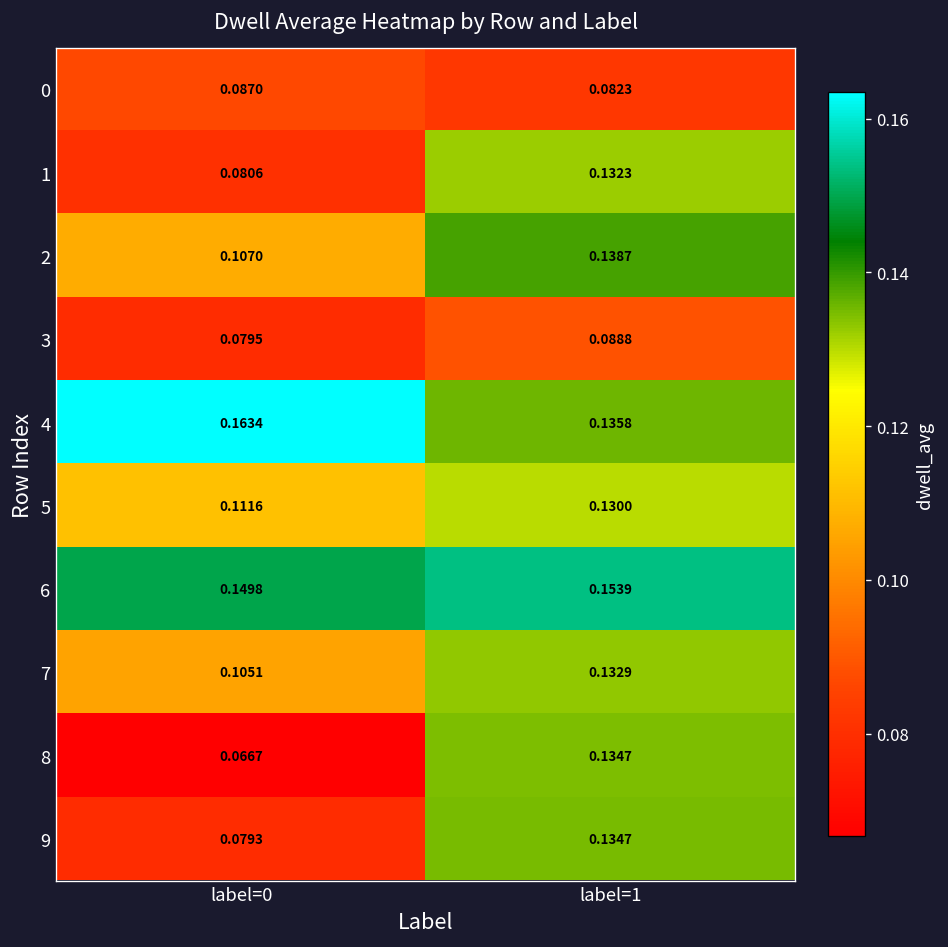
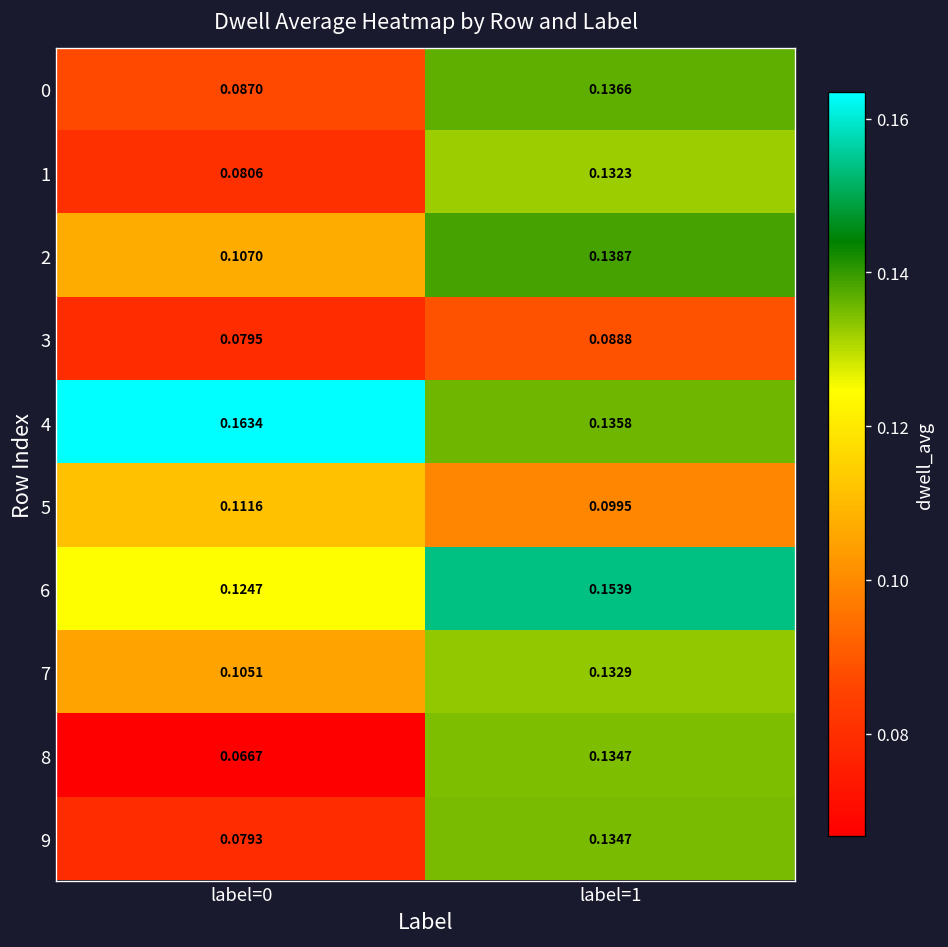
  {
    "0": {
      "label=0": 0.0870,
-     "label=1": 0.0823
+     "label=1": 0.1366
    },
    "1": {
      "label=0": 0.0806,
      "label=1": 0.1323
    },
    "2": {
      "label=0": 0.1070,
      "label=1": 0.1387
    },
    "3": {
      "label=0": 0.0795,
      "label=1": 0.0888
    },
    "4": {
      "label=0": 0.1634,
      "label=1": 0.1358
    },
    "5": {
      "label=0": 0.1116,
-     "label=1": 0.1300
+     "label=1": 0.0995
    },
    "6": {
-     "label=0": 0.1498,
+     "label=0": 0.1247,
      "label=1": 0.1539
    },
    "7": {
      "label=0": 0.1051,
      "label=1": 0.1329
    },
    "8": {
      "label=0": 0.0667,
      "label=1": 0.1347
    },
    "9": {
      "label=0": 0.0793,
      "label=1": 0.1347
    }
  }
